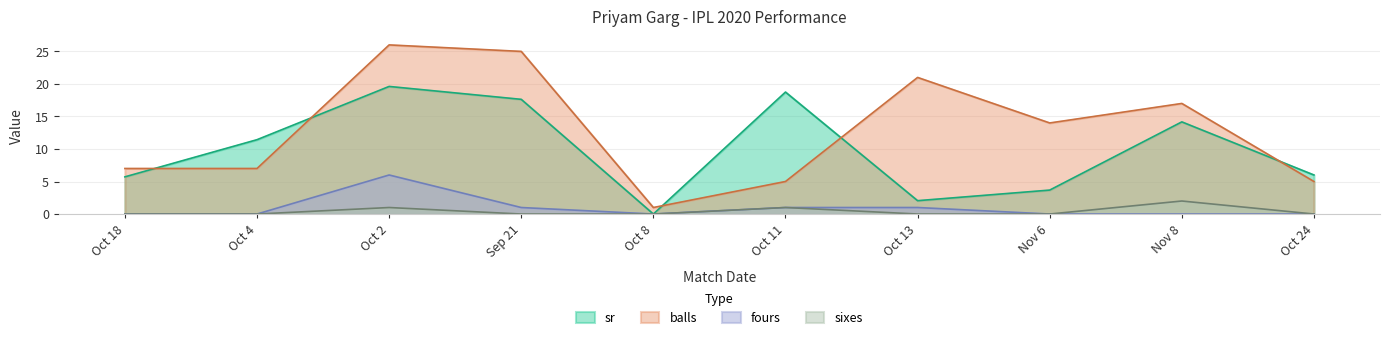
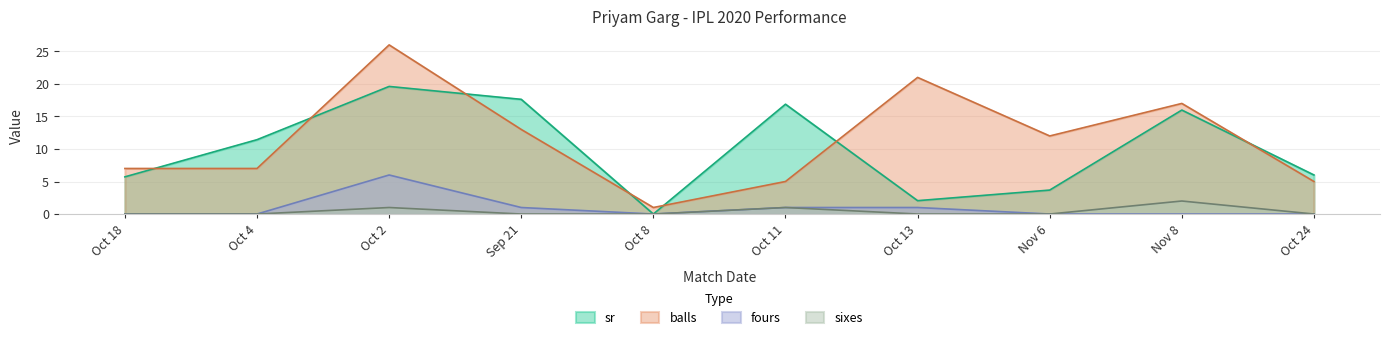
  {
    "sr": {
      "Oct 18": 6,
      "Oct 4": 11,
      "Oct 2": 20,
      "Sep 21": 18,
-     "Oct 11": 19,
+     "Oct 11": 17,
      "Oct 13": 2,
      "Nov 6": 4,
-     "Nov 8": 14,
+     "Nov 8": 16,
      "Oct 24": 6
    },
    "balls": {
      "Oct 18": 7,
      "Oct 4": 7,
      "Oct 2": 26,
-     "Sep 21": 25,
+     "Sep 21": 13,
      "Oct 8": 1,
      "Oct 11": 5,
      "Oct 13": 21,
-     "Nov 6": 14,
+     "Nov 6": 12,
      "Nov 8": 17,
      "Oct 24": 5
    }
  }
